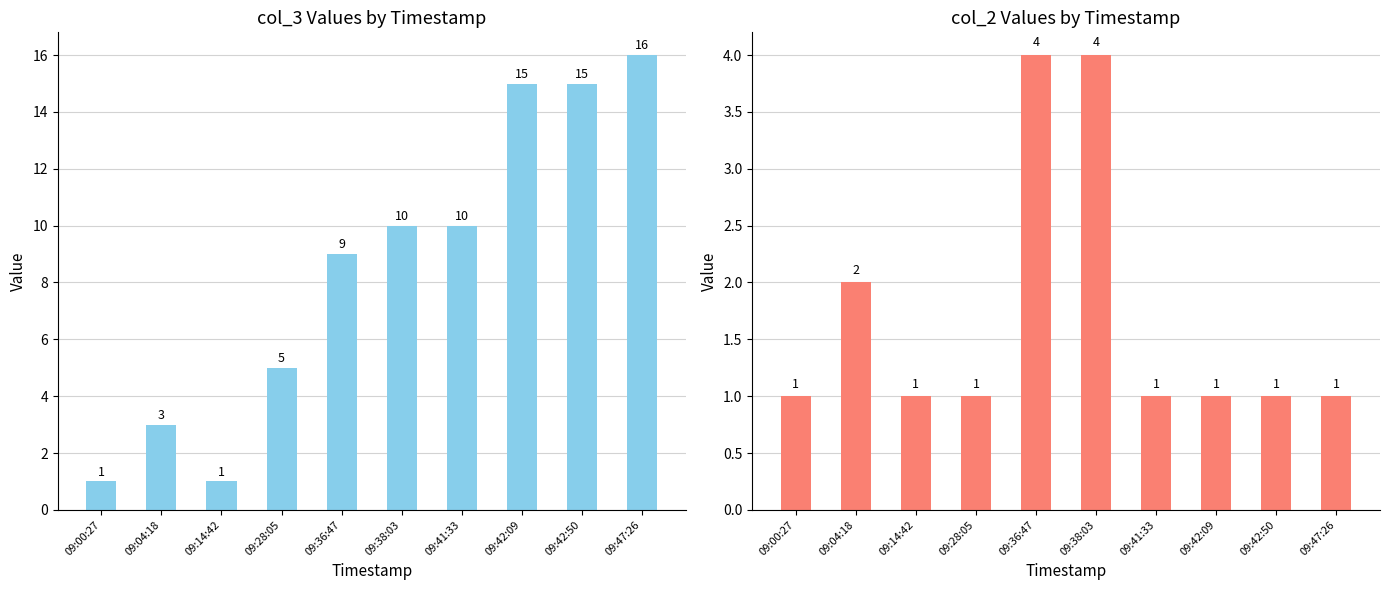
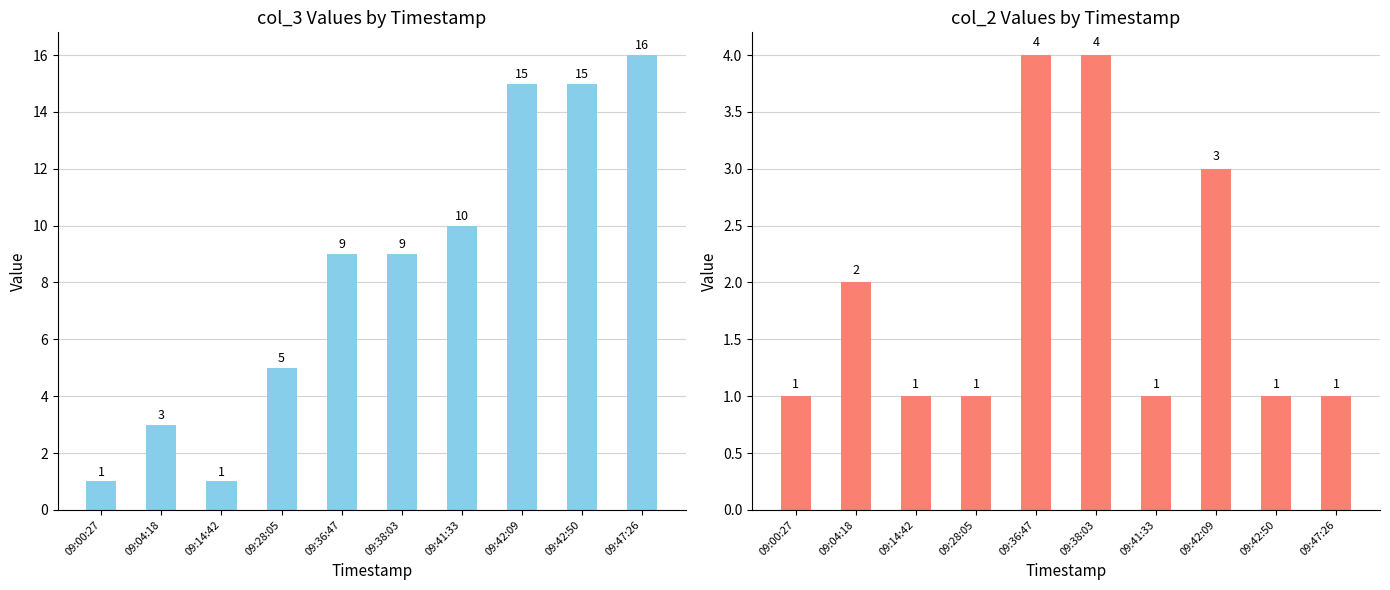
  {
    "col_3 Values by Timestamp": {
      "09:00:27": 1,
      "09:04:18": 3,
      "09:14:42": 1,
      "09:28:05": 5,
      "09:36:47": 9,
-     "09:38:03": 10,
+     "09:38:03": 9,
      "09:41:33": 10,
      "09:42:09": 15,
      "09:42:50": 15,
      "09:47:26": 16
    },
    "col_2 Values by Timestamp": {
      "09:00:27": 1,
      "09:04:18": 2,
      "09:14:42": 1,
      "09:28:05": 1,
      "09:36:47": 4,
      "09:38:03": 4,
      "09:41:33": 1,
-     "09:42:09": 1,
+     "09:42:09": 3,
      "09:42:50": 1,
      "09:47:26": 1
    }
  }
